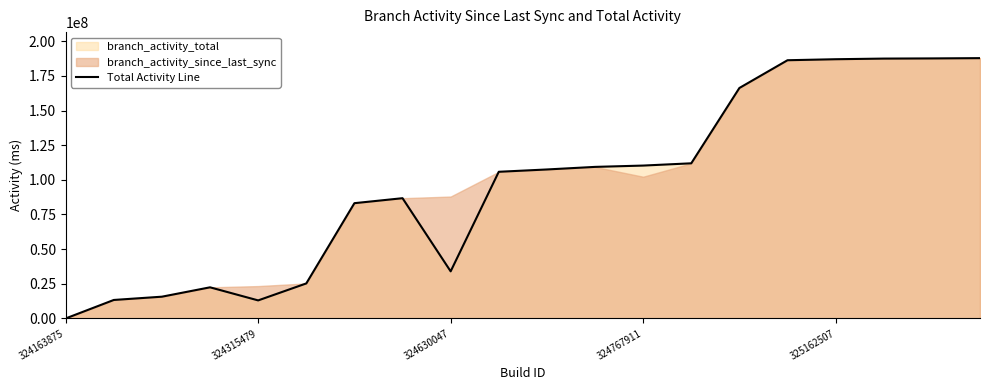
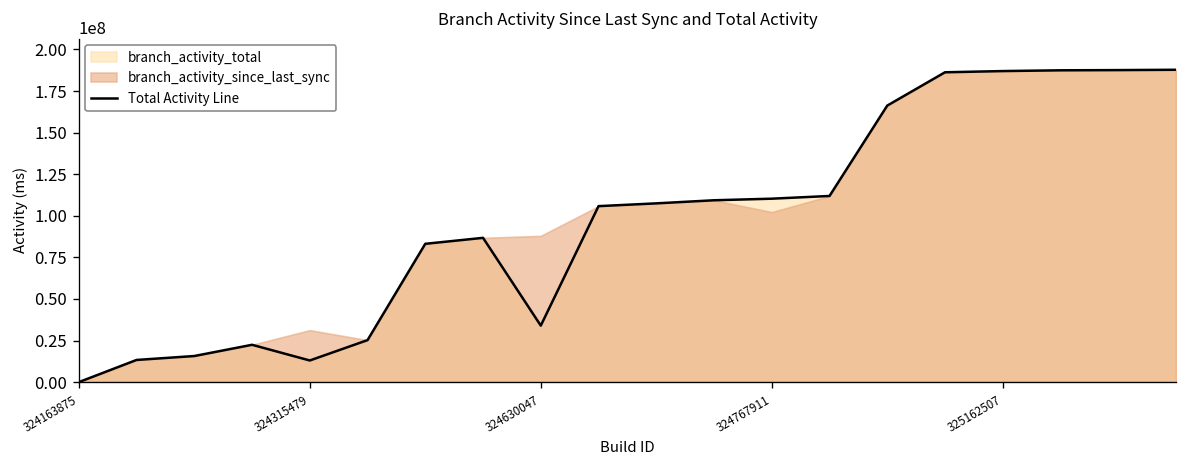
  {
    "branch_activity_total": {
      "324315479": 13000000,
      "324630047": 34000000,
      "324767911": 110000000
    },
    "branch_activity_since_last_sync": {
-     "324315479": 23000000,
+     "324315479": 31000000,
      "324630047": 88000000,
      "324767911": 102000000
    }
  }
